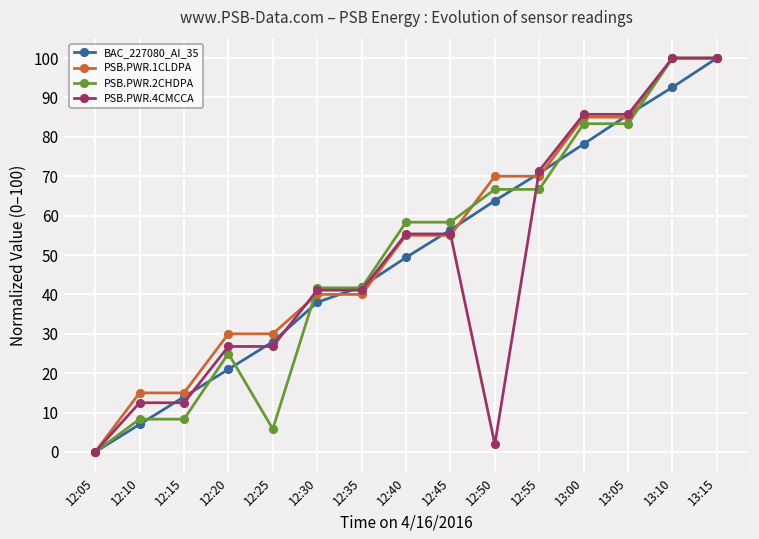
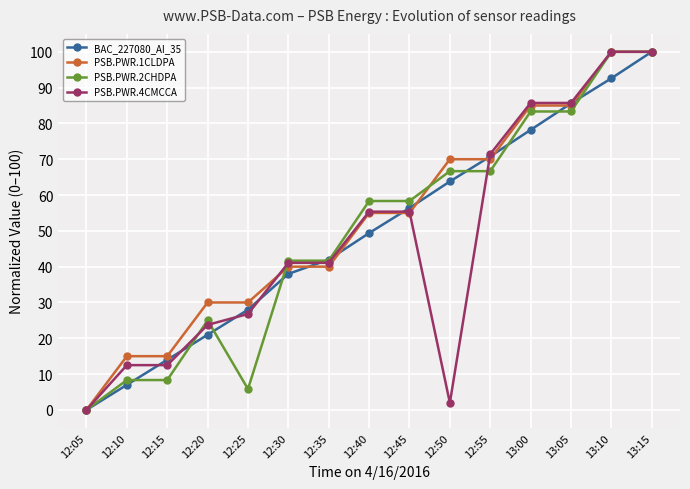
  {
    "BAC_227080_AI_35": {
      "12:10": 7,
      "12:15": 14,
      "12:20": 21,
      "12:25": 28,
      "12:30": 38,
      "12:40": 49,
      "12:45": 56,
      "12:50": 64,
      "13:00": 78,
      "13:10": 93
    },
    "PSB.PWR.1CLDPA": {
      "12:10": 15,
      "12:15": 15,
      "12:20": 30,
      "12:25": 30,
      "12:30": 40,
      "12:35": 40,
      "12:50": 70,
      "12:55": 70
    },
    "PSB.PWR.2CHDPA": {
      "12:10": 8,
      "12:15": 8,
      "12:20": 25,
      "12:25": 6,
      "12:40": 58,
      "12:45": 58,
      "12:50": 67,
      "12:55": 67,
      "13:00": 83,
      "13:05": 83
    },
    "PSB.PWR.4CMCCA": {
      "12:10": 13,
      "12:15": 13,
-     "12:20": 27,
+     "12:20": 24,
      "12:25": 27,
      "12:50": 2
    }
  }
